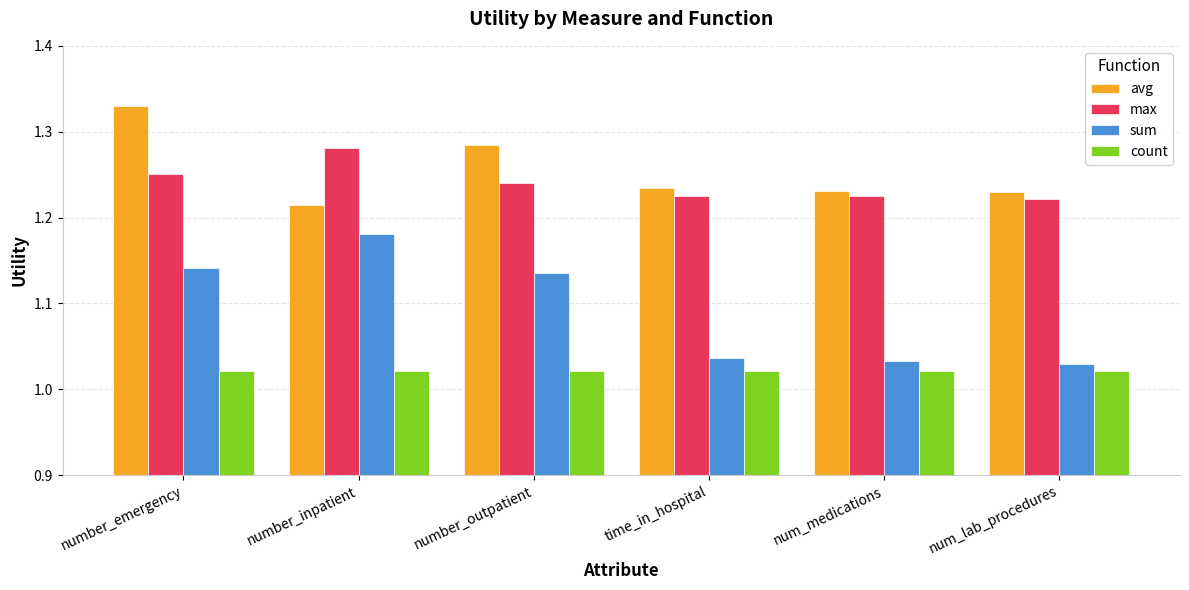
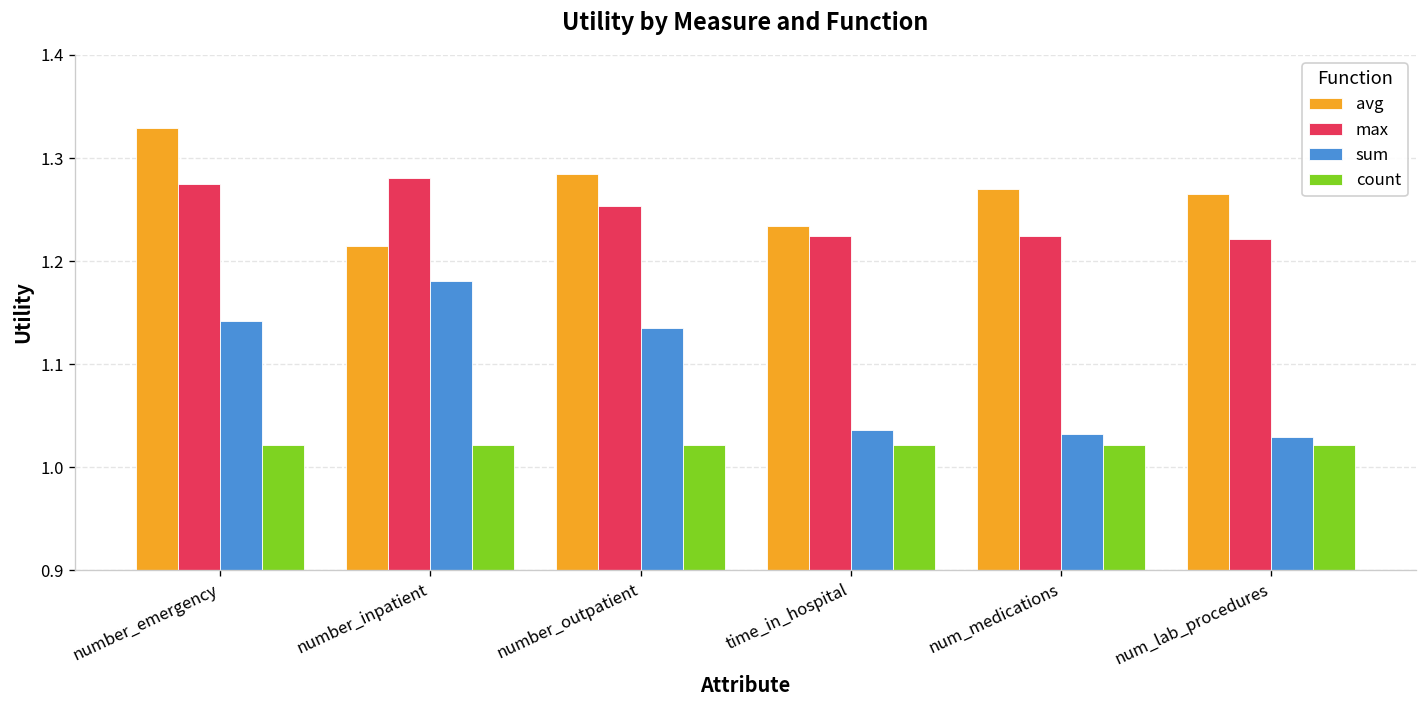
  {
    "avg": {
      "number_emergency": 1.33,
      "number_inpatient": 1.21,
      "number_outpatient": 1.28,
      "time_in_hospital": 1.23,
-     "num_medications": 1.23,
-     "num_lab_procedures": 1.23
+     "num_medications": 1.27,
+     "num_lab_procedures": 1.26
    },
    "max": {
-     "number_emergency": 1.25,
+     "number_emergency": 1.27,
      "number_inpatient": 1.28,
-     "number_outpatient": 1.24,
+     "number_outpatient": 1.25,
      "time_in_hospital": 1.22,
      "num_medications": 1.22,
      "num_lab_procedures": 1.22
    },
    "sum": {
      "number_emergency": 1.14,
      "number_inpatient": 1.18,
      "number_outpatient": 1.13,
      "time_in_hospital": 1.04,
      "num_medications": 1.03,
      "num_lab_procedures": 1.03
    },
    "count": {
      "number_emergency": 1.02,
      "number_inpatient": 1.02,
      "number_outpatient": 1.02,
      "time_in_hospital": 1.02,
      "num_medications": 1.02,
      "num_lab_procedures": 1.02
    }
  }
